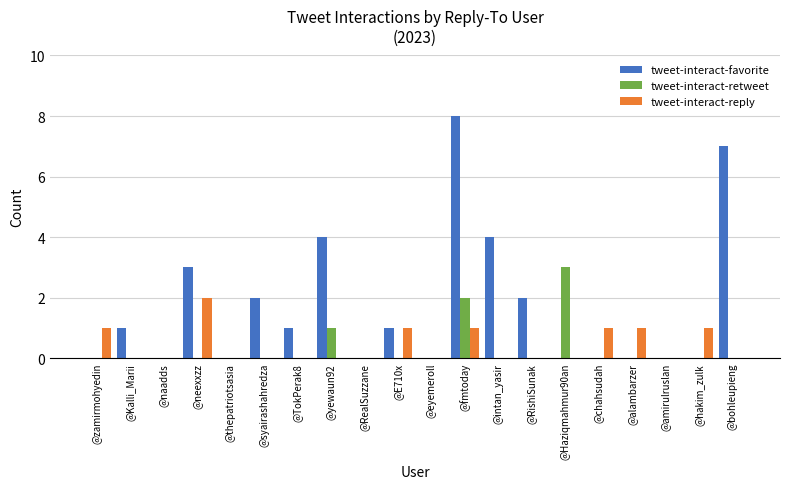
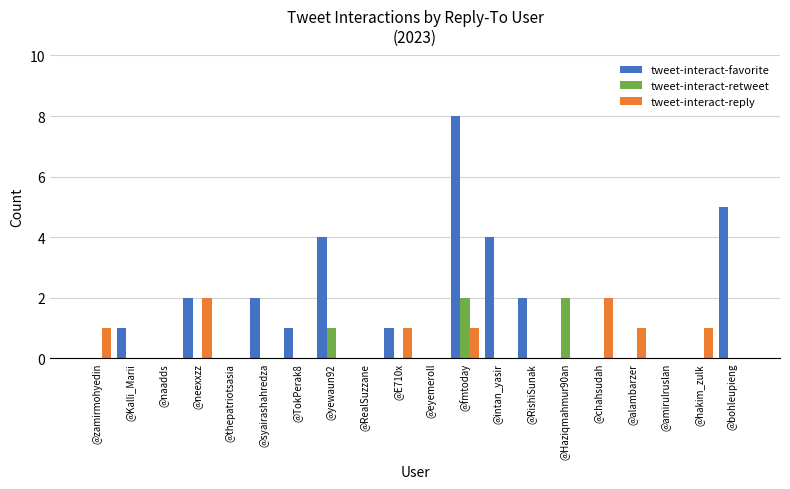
  {
    "tweet-interact-favorite": {
      "@zamirmohyedin": 0,
      "@Kalli_Marii": 1,
      "@naadds": 0,
-     "@neexxzz": 3,
+     "@neexxzz": 2,
      "@thepatriotsasia": 0,
      "@syairashahredza": 2,
      "@TokPerak8": 1,
      "@yewaun92": 4,
      "@RealSuzzane": 0,
      "@E710x": 1,
      "@eyemeroll": 0,
      "@fmtoday": 8,
      "@intan_yasir": 4,
      "@RishiSunak": 2,
      "@Haziqmahmur90an": 0,
      "@chahsudah": 0,
      "@alambarzer": 0,
      "@amirulruslan": 0,
      "@hakim_zulk": 0,
-     "@bohleupieng": 7
+     "@bohleupieng": 5
    },
    "tweet-interact-retweet": {
      "@zamirmohyedin": 0,
      "@Kalli_Marii": 0,
      "@naadds": 0,
      "@neexxzz": 0,
      "@thepatriotsasia": 0,
      "@syairashahredza": 0,
      "@TokPerak8": 0,
      "@yewaun92": 1,
      "@RealSuzzane": 0,
      "@E710x": 0,
      "@eyemeroll": 0,
      "@fmtoday": 2,
      "@intan_yasir": 0,
      "@RishiSunak": 0,
-     "@Haziqmahmur90an": 3,
+     "@Haziqmahmur90an": 2,
      "@chahsudah": 0,
      "@alambarzer": 0,
      "@amirulruslan": 0,
      "@hakim_zulk": 0,
      "@bohleupieng": 0
    },
    "tweet-interact-reply": {
      "@zamirmohyedin": 1,
      "@Kalli_Marii": 0,
      "@naadds": 0,
      "@neexxzz": 2,
      "@thepatriotsasia": 0,
      "@syairashahredza": 0,
      "@TokPerak8": 0,
      "@yewaun92": 0,
      "@RealSuzzane": 0,
      "@E710x": 1,
      "@eyemeroll": 0,
      "@fmtoday": 1,
      "@intan_yasir": 0,
      "@RishiSunak": 0,
      "@Haziqmahmur90an": 0,
-     "@chahsudah": 1,
+     "@chahsudah": 2,
      "@alambarzer": 1,
      "@amirulruslan": 0,
      "@hakim_zulk": 1,
      "@bohleupieng": 0
    }
  }
